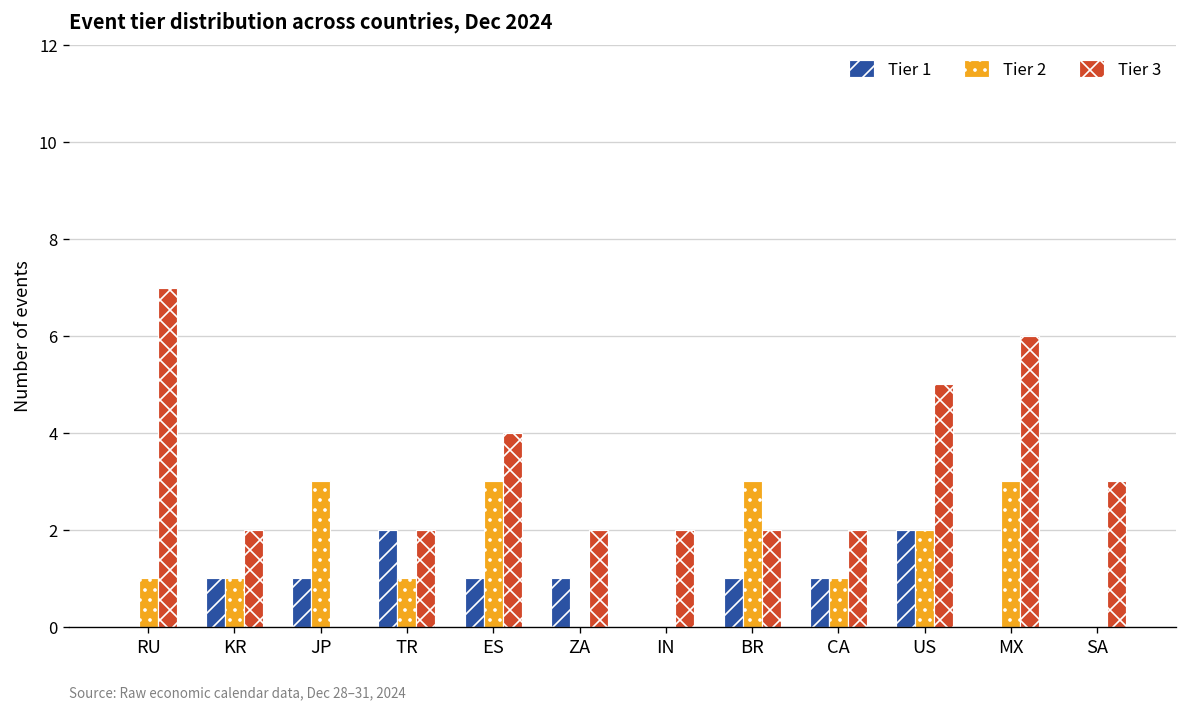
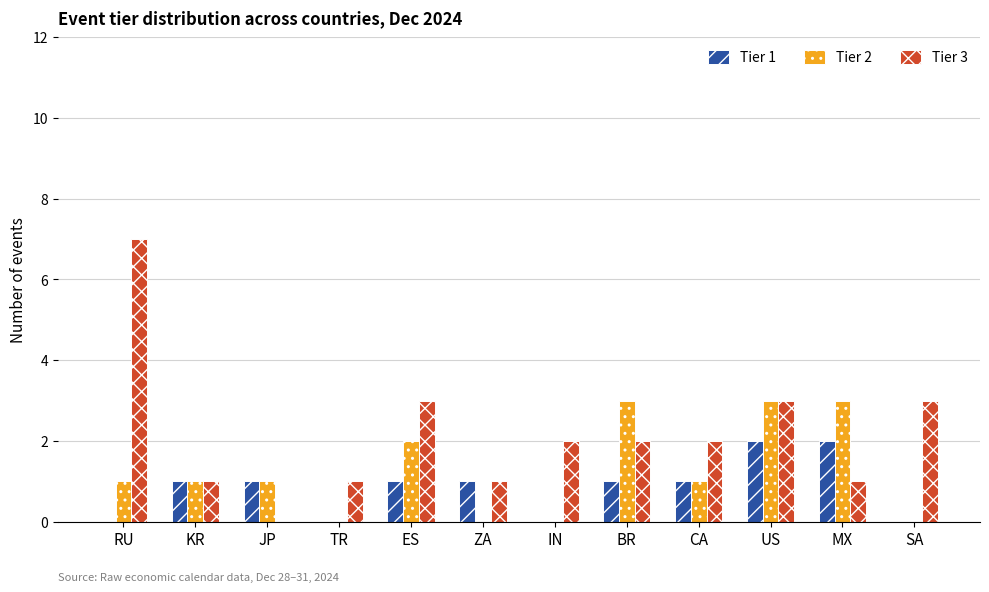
  {
    "Tier 1": {
      "RU": 0,
      "KR": 1,
      "JP": 1,
-     "TR": 2,
+     "TR": 0,
      "ES": 1,
      "ZA": 1,
      "IN": 0,
      "BR": 1,
      "CA": 1,
      "US": 2,
-     "MX": 0,
+     "MX": 2,
      "SA": 0
    },
    "Tier 2": {
      "RU": 1,
      "KR": 1,
-     "JP": 3,
-     "TR": 1,
-     "ES": 3,
+     "JP": 1,
+     "TR": 0,
+     "ES": 2,
      "ZA": 0,
      "IN": 0,
      "BR": 3,
      "CA": 1,
-     "US": 2,
+     "US": 3,
      "MX": 3,
      "SA": 0
    },
    "Tier 3": {
      "RU": 7,
-     "KR": 2,
+     "KR": 1,
      "JP": 0,
-     "TR": 2,
-     "ES": 4,
-     "ZA": 2,
+     "TR": 1,
+     "ES": 3,
+     "ZA": 1,
      "IN": 2,
      "BR": 2,
      "CA": 2,
-     "US": 5,
-     "MX": 6,
+     "US": 3,
+     "MX": 1,
      "SA": 3
    }
  }
